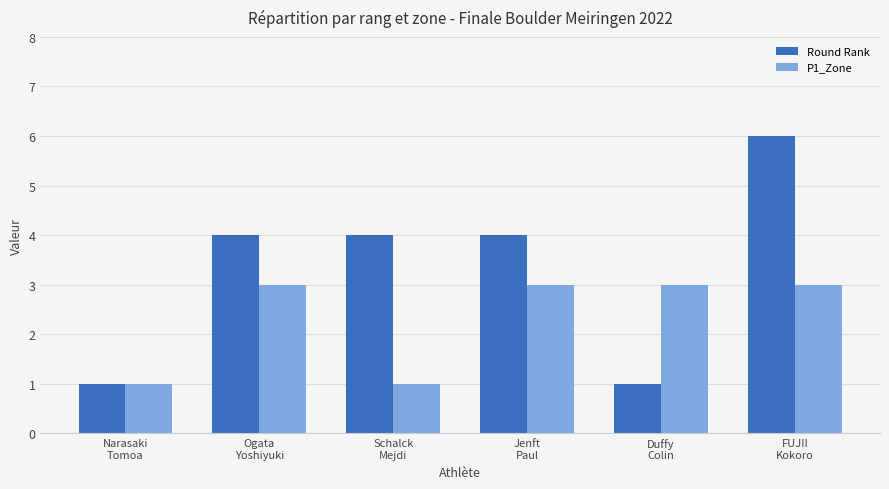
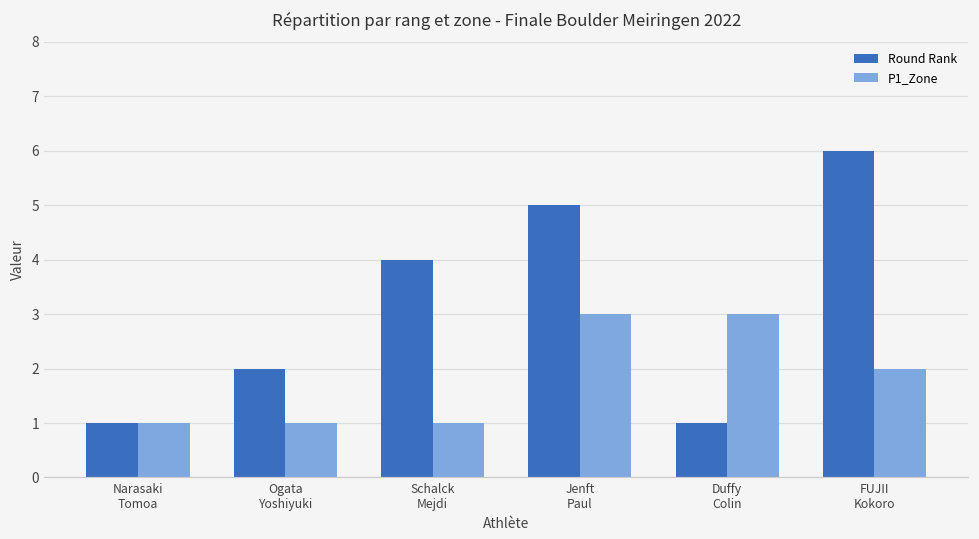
  {
    "Round Rank": {
      "Narasaki Tomoa": 1,
-     "Ogata Yoshiyuki": 4,
+     "Ogata Yoshiyuki": 2,
      "Schalck Mejdi": 4,
-     "Jenft Paul": 4,
+     "Jenft Paul": 5,
      "Duffy Colin": 1,
      "FUJII Kokoro": 6
    },
    "P1_Zone": {
      "Narasaki Tomoa": 1,
-     "Ogata Yoshiyuki": 3,
+     "Ogata Yoshiyuki": 1,
      "Schalck Mejdi": 1,
      "Jenft Paul": 3,
      "Duffy Colin": 3,
-     "FUJII Kokoro": 3
+     "FUJII Kokoro": 2
    }
  }
